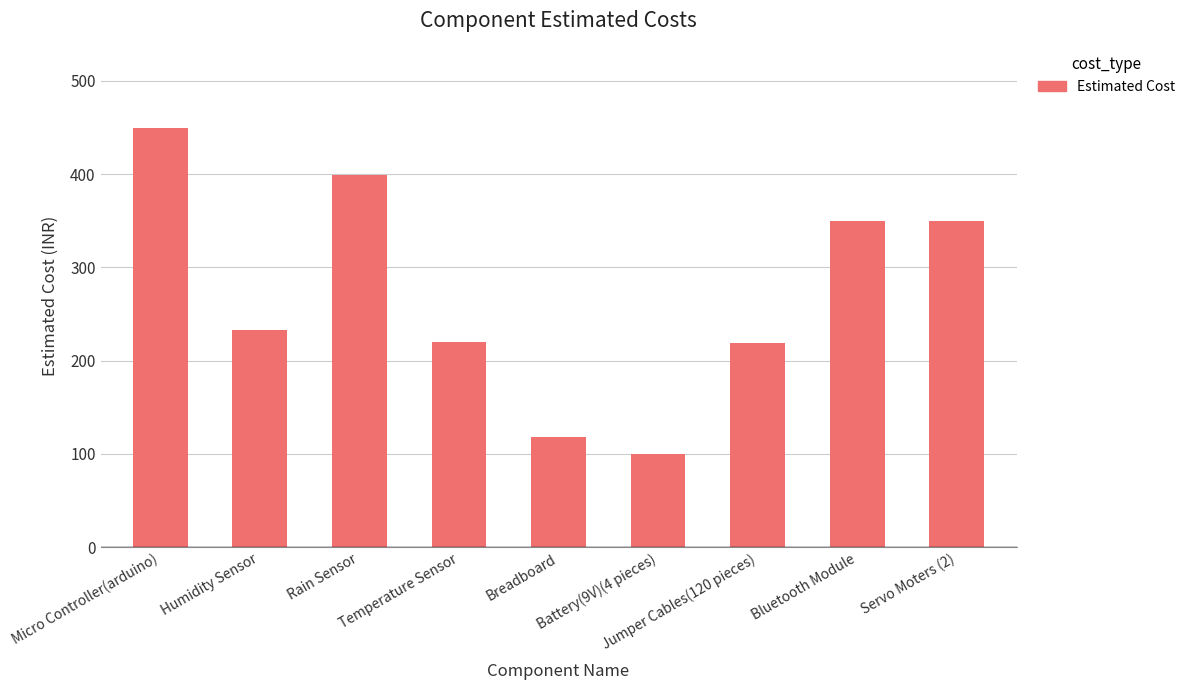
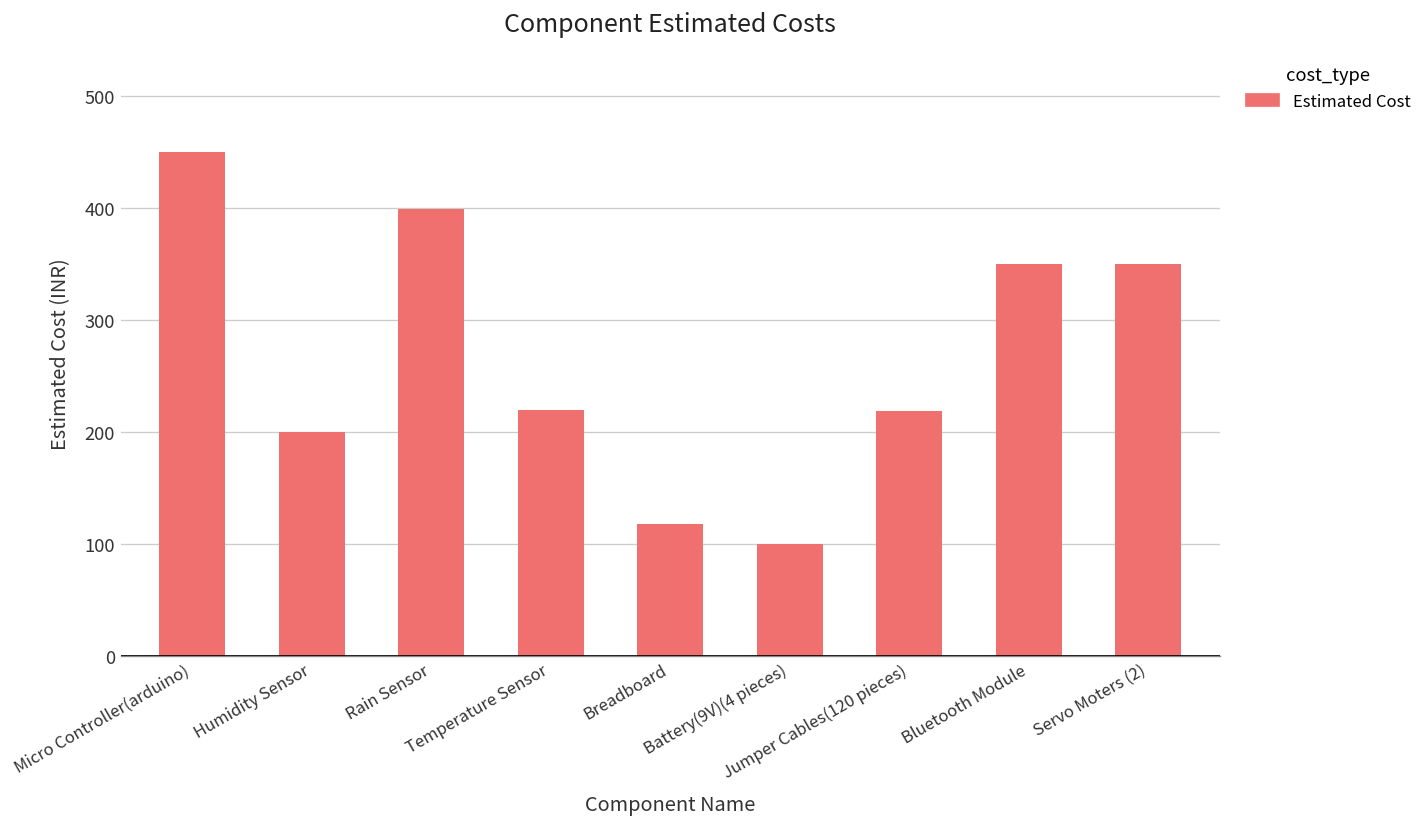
  {
    "Micro Controller(arduino)": 450,
-   "Humidity Sensor": 230,
+   "Humidity Sensor": 200,
    "Rain Sensor": 400,
    "Temperature Sensor": 220,
    "Breadboard": 120,
    "Battery(9V)(4 pieces)": 100,
    "Jumper Cables(120 pieces)": 220,
    "Bluetooth Module": 350,
    "Servo Moters (2)": 350
  }
